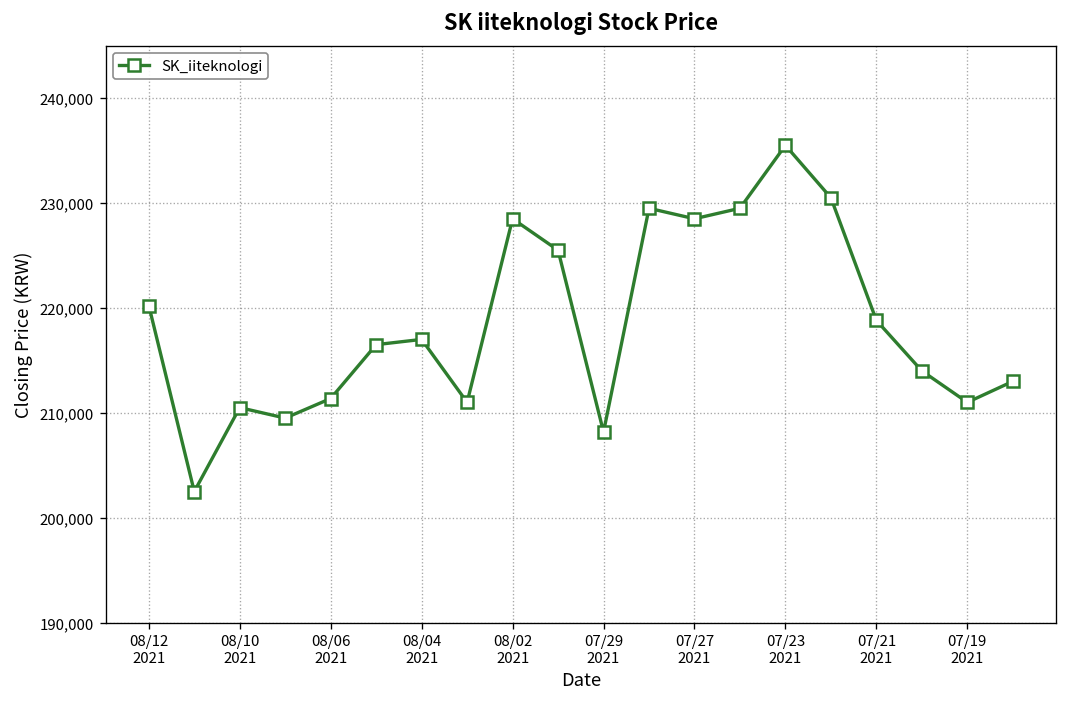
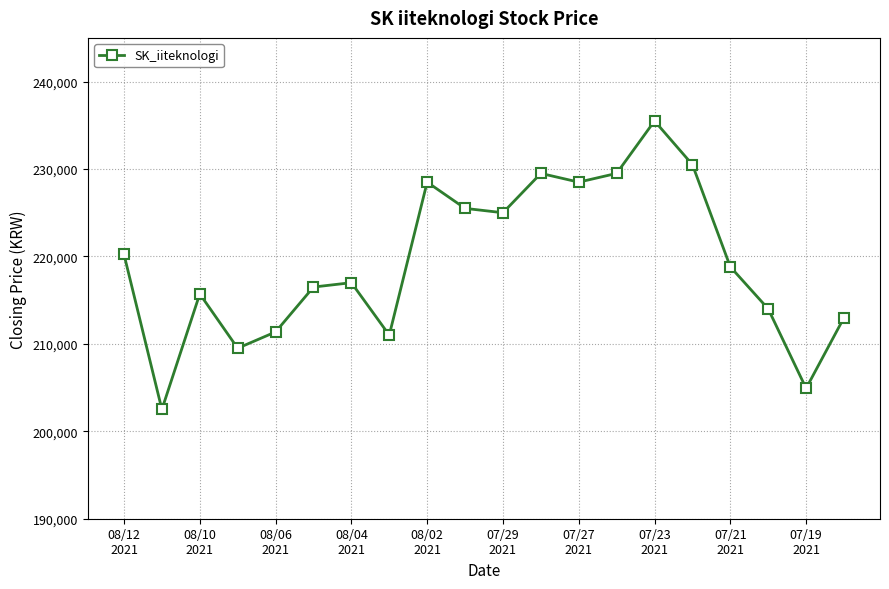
  {
    "08/12 2021": "220,000",
-   "08/10 2021": "211,000",
+   "08/10 2021": "216,000",
    "08/06 2021": "211,000",
    "08/04 2021": "217,000",
    "08/02 2021": "229,000",
-   "07/29 2021": "208,000",
+   "07/29 2021": "225,000",
    "07/27 2021": "229,000",
    "07/23 2021": "236,000",
    "07/21 2021": "219,000",
-   "07/19 2021": "211,000"
+   "07/19 2021": "205,000"
  }
